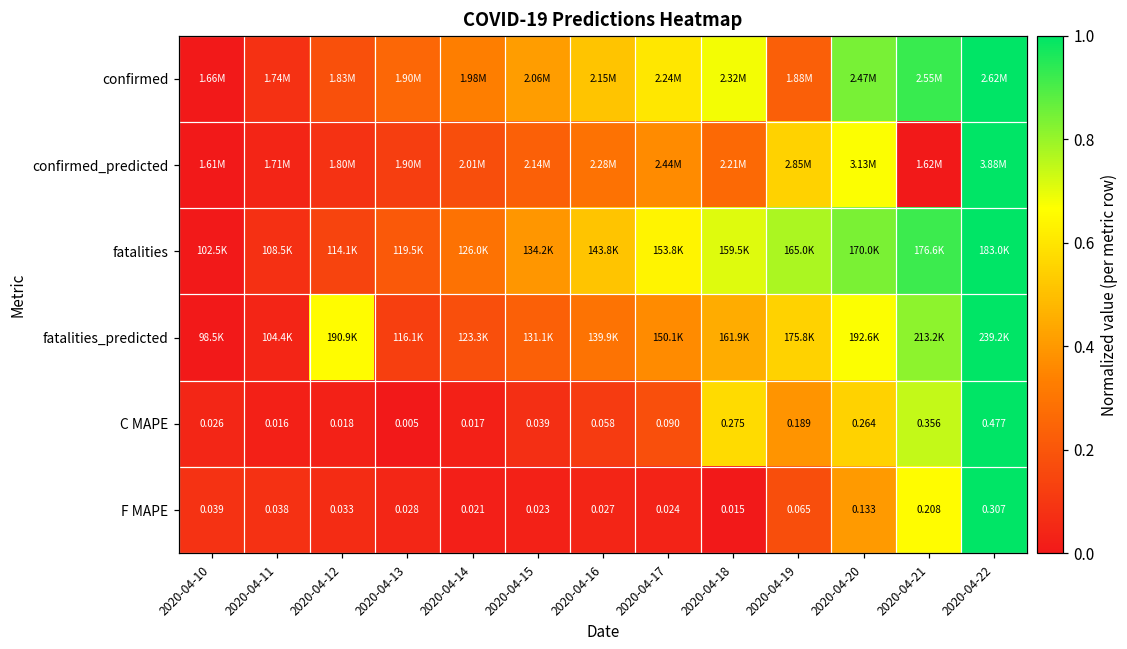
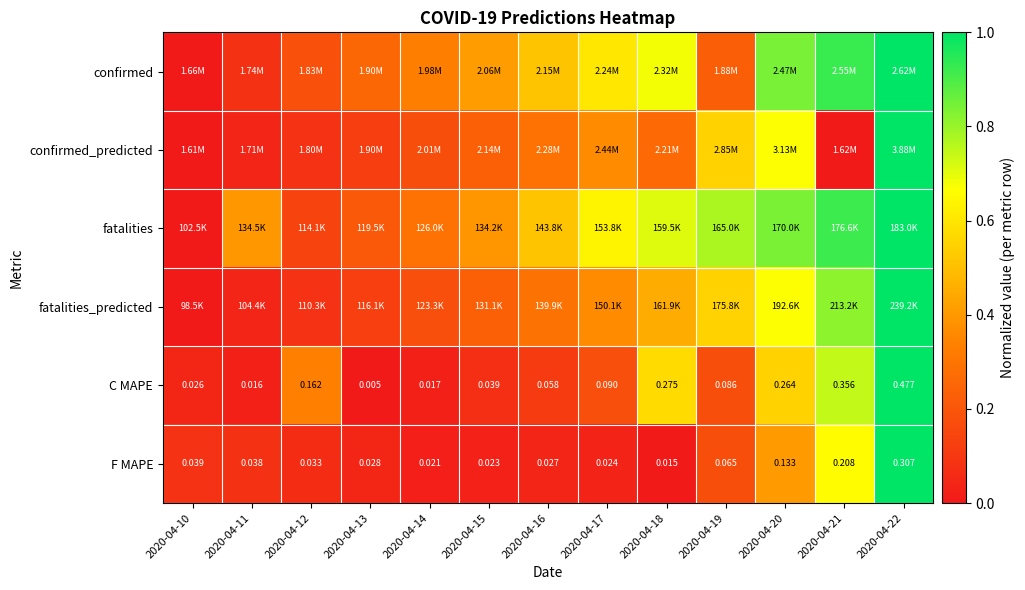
  {
    "confirmed": {
      "2020-04-10": "1.66M",
      "2020-04-11": "1.74M",
      "2020-04-12": "1.83M",
      "2020-04-13": "1.90M",
      "2020-04-14": "1.98M",
      "2020-04-15": "2.06M",
      "2020-04-16": "2.15M",
      "2020-04-17": "2.24M",
      "2020-04-18": "2.32M",
      "2020-04-19": "1.88M",
      "2020-04-20": "2.47M",
      "2020-04-21": "2.55M",
      "2020-04-22": "2.62M"
    },
    "confirmed_predicted": {
      "2020-04-10": "1.61M",
      "2020-04-11": "1.71M",
      "2020-04-12": "1.80M",
      "2020-04-13": "1.90M",
      "2020-04-14": "2.01M",
      "2020-04-15": "2.14M",
      "2020-04-16": "2.28M",
      "2020-04-17": "2.44M",
      "2020-04-18": "2.21M",
      "2020-04-19": "2.85M",
      "2020-04-20": "3.13M",
      "2020-04-21": "1.62M",
      "2020-04-22": "3.88M"
    },
    "fatalities": {
      "2020-04-10": "102.5K",
-     "2020-04-11": "108.5K",
+     "2020-04-11": "134.5K",
      "2020-04-12": "114.1K",
      "2020-04-13": "119.5K",
      "2020-04-14": "126.0K",
      "2020-04-15": "134.2K",
      "2020-04-16": "143.8K",
      "2020-04-17": "153.8K",
      "2020-04-18": "159.5K",
      "2020-04-19": "165.0K",
      "2020-04-20": "170.0K",
      "2020-04-21": "176.6K",
      "2020-04-22": "183.0K"
    },
    "fatalities_predicted": {
      "2020-04-10": "98.5K",
      "2020-04-11": "104.4K",
-     "2020-04-12": "190.9K",
+     "2020-04-12": "110.3K",
      "2020-04-13": "116.1K",
      "2020-04-14": "123.3K",
      "2020-04-15": "131.1K",
      "2020-04-16": "139.9K",
      "2020-04-17": "150.1K",
      "2020-04-18": "161.9K",
      "2020-04-19": "175.8K",
      "2020-04-20": "192.6K",
      "2020-04-21": "213.2K",
      "2020-04-22": "239.2K"
    },
    "C MAPE": {
      "2020-04-10": "0.026",
      "2020-04-11": "0.016",
-     "2020-04-12": "0.018",
+     "2020-04-12": "0.162",
      "2020-04-13": "0.005",
      "2020-04-14": "0.017",
      "2020-04-15": "0.039",
      "2020-04-16": "0.058",
      "2020-04-17": "0.090",
      "2020-04-18": "0.275",
-     "2020-04-19": "0.189",
+     "2020-04-19": "0.086",
      "2020-04-20": "0.264",
      "2020-04-21": "0.356",
      "2020-04-22": "0.477"
    },
    "F MAPE": {
      "2020-04-10": "0.039",
      "2020-04-11": "0.038",
      "2020-04-12": "0.033",
      "2020-04-13": "0.028",
      "2020-04-14": "0.021",
      "2020-04-15": "0.023",
      "2020-04-16": "0.027",
      "2020-04-17": "0.024",
      "2020-04-18": "0.015",
      "2020-04-19": "0.065",
      "2020-04-20": "0.133",
      "2020-04-21": "0.208",
      "2020-04-22": "0.307"
    }
  }
